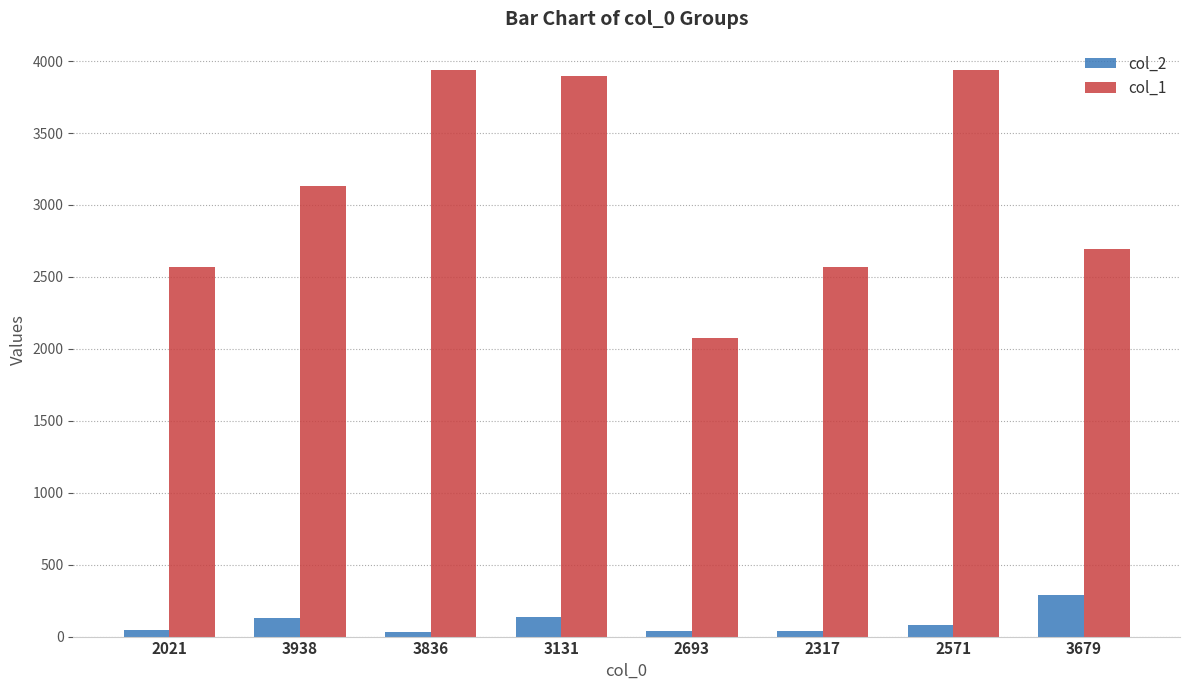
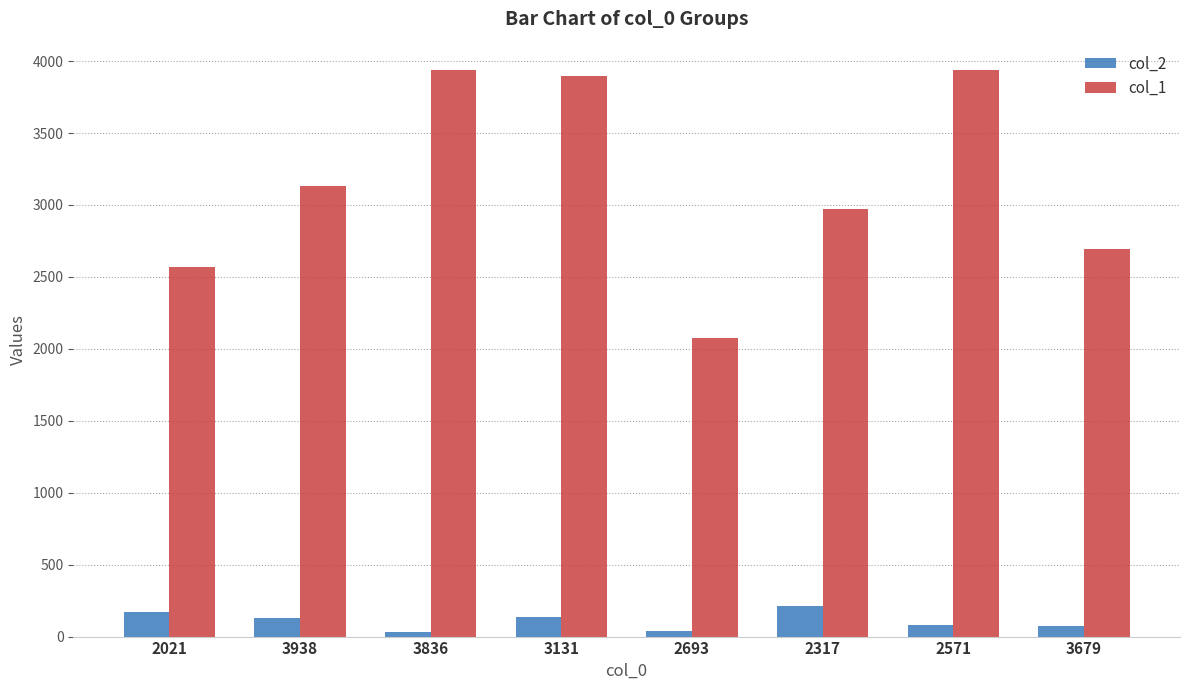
  {
    "col_2": {
-     "2021": 50,
+     "2021": 170,
      "3938": 130,
      "3836": 30,
      "3131": 140,
      "2693": 40,
-     "2317": 40,
+     "2317": 220,
      "2571": 80,
-     "3679": 290
+     "3679": 80
    },
    "col_1": {
      "2021": 2570,
      "3938": 3130,
      "3836": 3940,
      "3131": 3900,
      "2693": 2070,
-     "2317": 2570,
+     "2317": 2970,
      "2571": 3940,
      "3679": 2690
    }
  }
